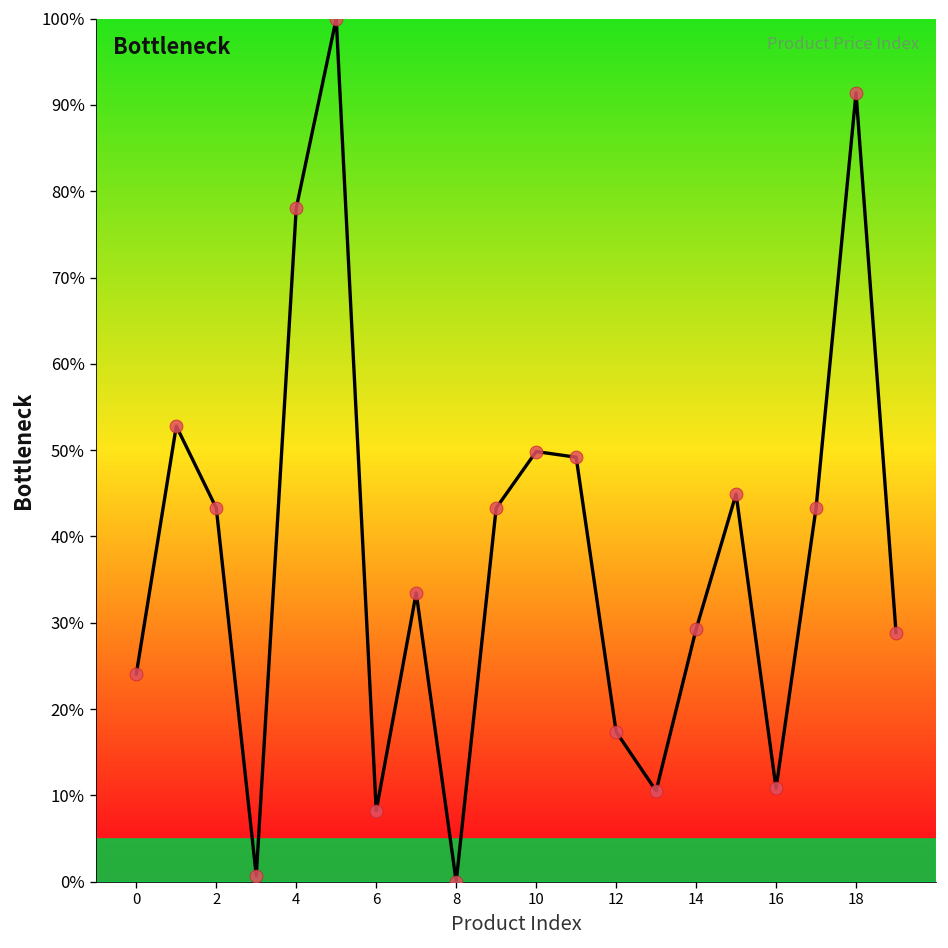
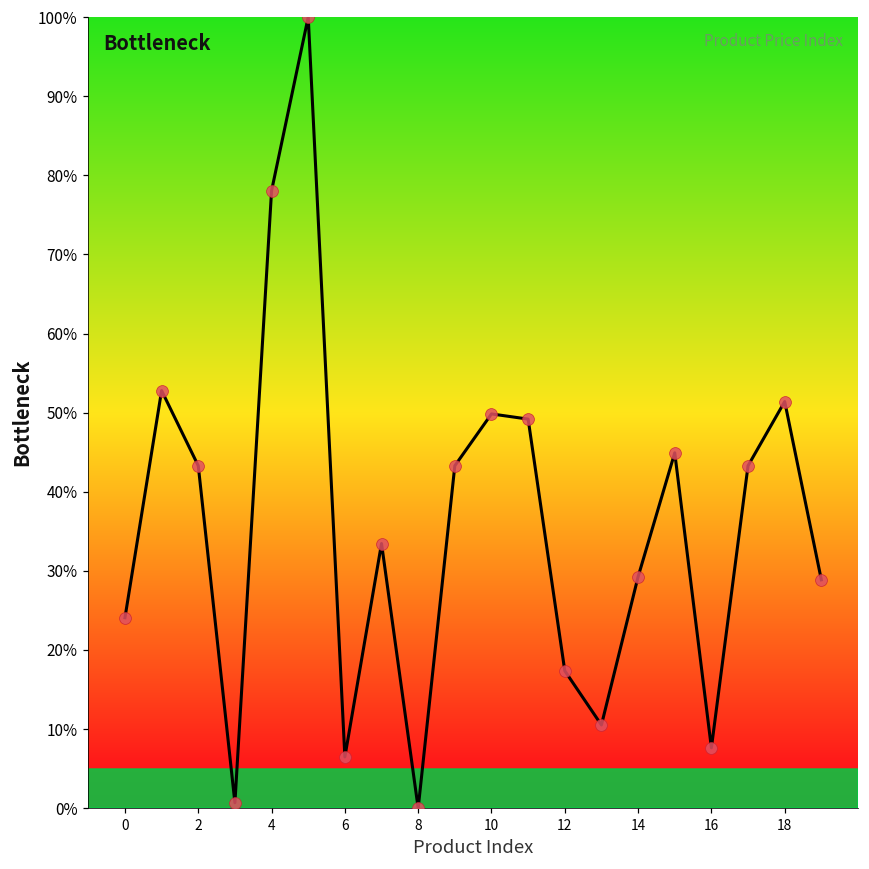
  {
    "0": "24%",
    "2": "43%",
    "4": "78%",
-   "6": "8%",
+   "6": "6%",
    "10": "50%",
    "12": "17%",
    "14": "29%",
-   "16": "11%",
-   "18": "91%"
+   "16": "8%",
+   "18": "51%"
  }
